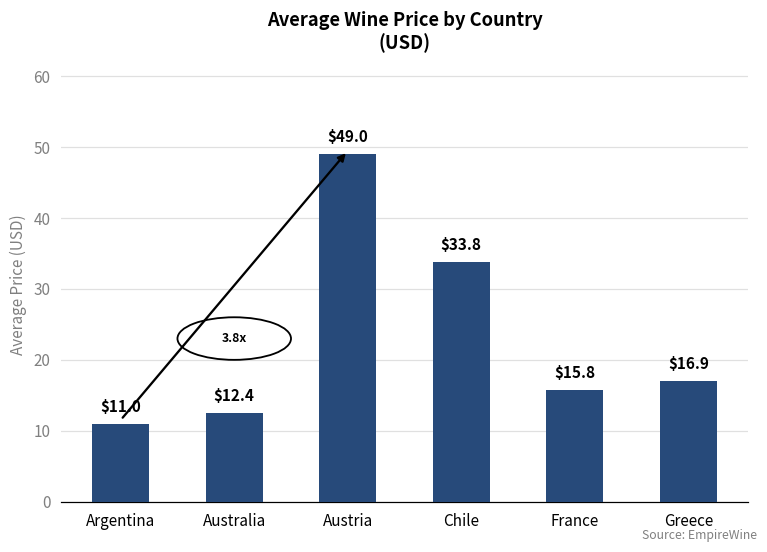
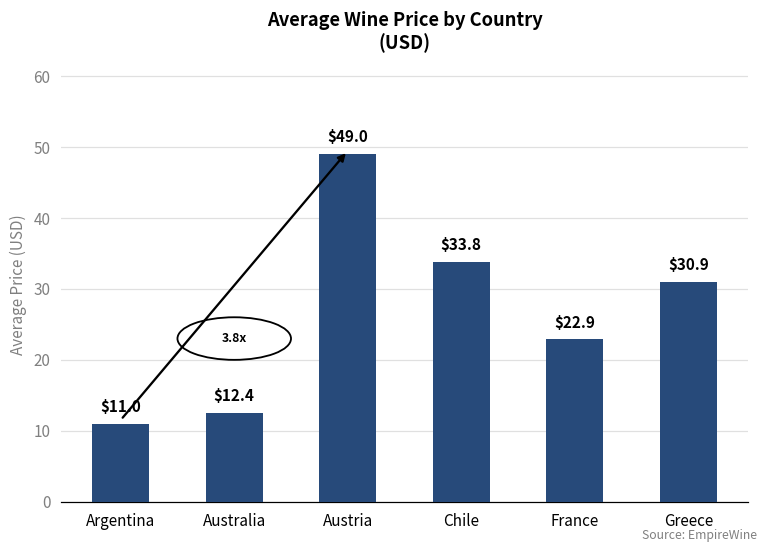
  {
    "Argentina": "$11.0",
    "Australia": "$12.4",
    "Austria": "$49.0",
    "Chile": "$33.8",
-   "France": "$15.8",
-   "Greece": "$16.9"
+   "France": "$22.9",
+   "Greece": "$30.9"
  }
